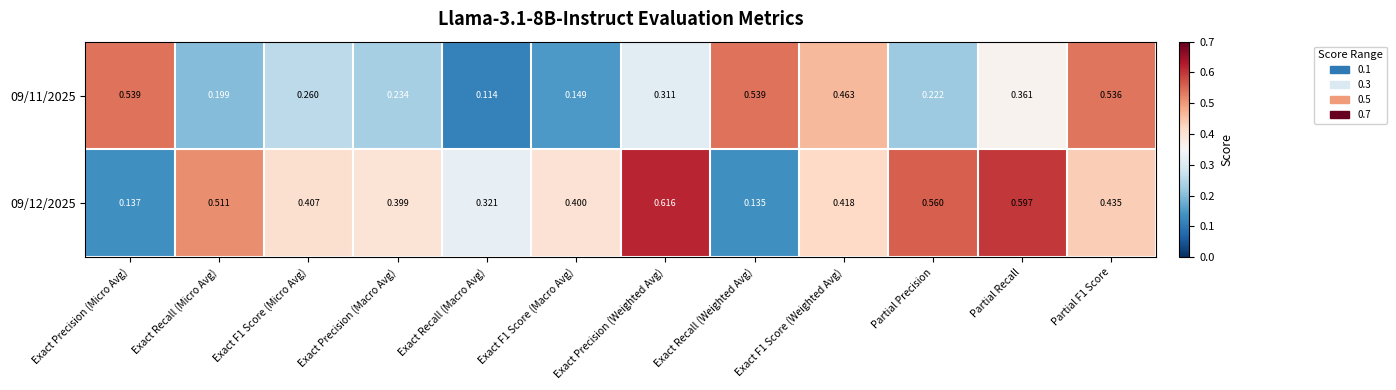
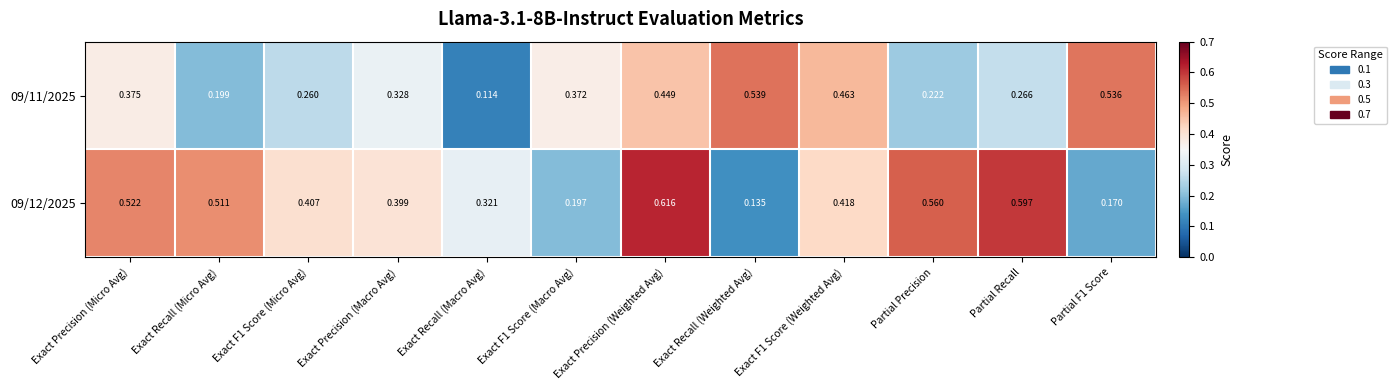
  {
    "09/11/2025": {
-     "Exact Precision (Micro Avg)": 0.539,
+     "Exact Precision (Micro Avg)": 0.375,
      "Exact Recall (Micro Avg)": 0.199,
      "Exact F1 Score (Micro Avg)": 0.260,
-     "Exact Precision (Macro Avg)": 0.234,
+     "Exact Precision (Macro Avg)": 0.328,
      "Exact Recall (Macro Avg)": 0.114,
-     "Exact F1 Score (Macro Avg)": 0.149,
-     "Exact Precision (Weighted Avg)": 0.311,
+     "Exact F1 Score (Macro Avg)": 0.372,
+     "Exact Precision (Weighted Avg)": 0.449,
      "Exact Recall (Weighted Avg)": 0.539,
      "Exact F1 Score (Weighted Avg)": 0.463,
      "Partial Precision": 0.222,
-     "Partial Recall": 0.361,
+     "Partial Recall": 0.266,
      "Partial F1 Score": 0.536
    },
    "09/12/2025": {
-     "Exact Precision (Micro Avg)": 0.137,
+     "Exact Precision (Micro Avg)": 0.522,
      "Exact Recall (Micro Avg)": 0.511,
      "Exact F1 Score (Micro Avg)": 0.407,
      "Exact Precision (Macro Avg)": 0.399,
      "Exact Recall (Macro Avg)": 0.321,
-     "Exact F1 Score (Macro Avg)": 0.400,
+     "Exact F1 Score (Macro Avg)": 0.197,
      "Exact Precision (Weighted Avg)": 0.616,
      "Exact Recall (Weighted Avg)": 0.135,
      "Exact F1 Score (Weighted Avg)": 0.418,
      "Partial Precision": 0.560,
      "Partial Recall": 0.597,
-     "Partial F1 Score": 0.435
+     "Partial F1 Score": 0.170
    }
  }
